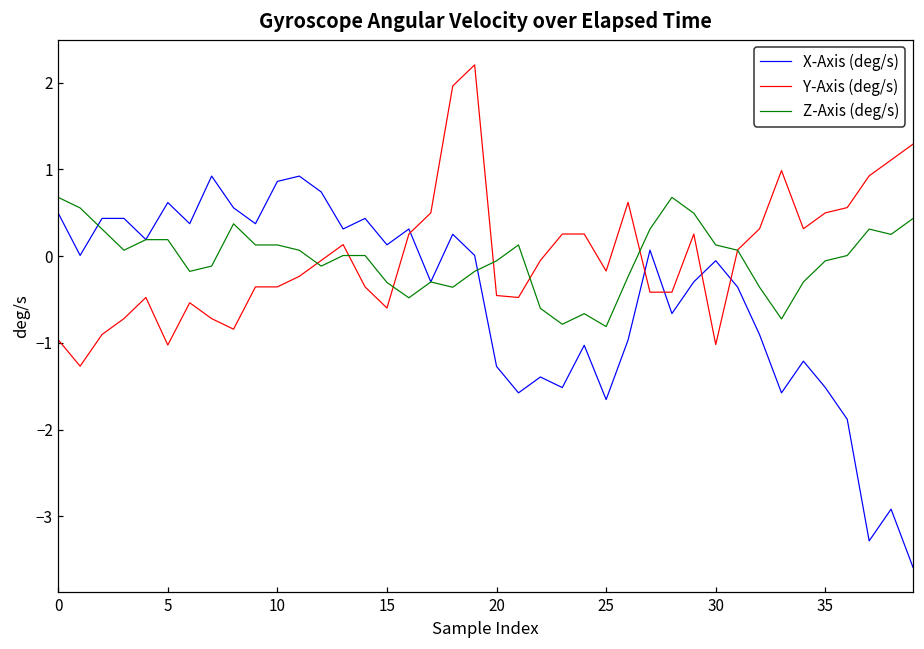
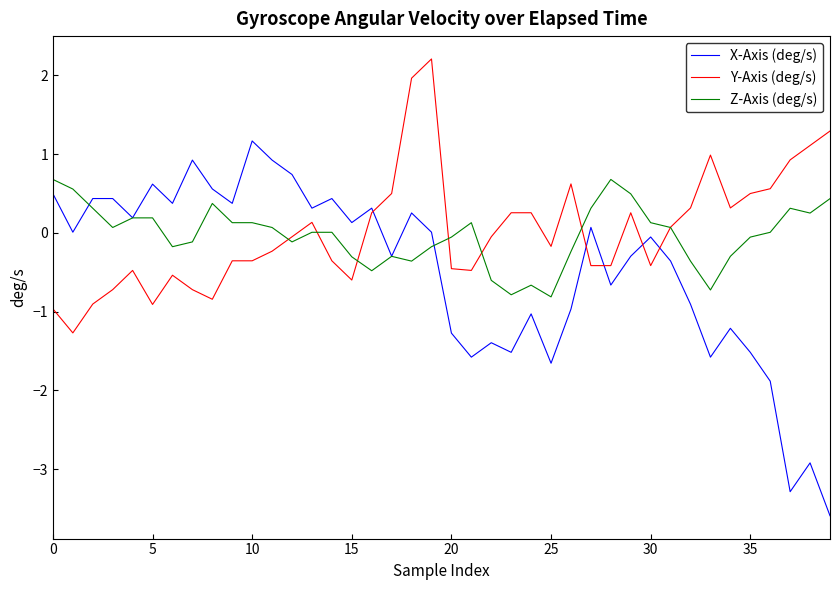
  {
    "X-Axis (deg/s)": {
      "0": 0.5,
      "5": 0.6,
-     "10": 0.9,
+     "10": 1.2,
      "15": 0.1,
      "20": -1.3,
      "25": -1.7,
      "30": -0.1,
      "35": -1.5
    },
    "Y-Axis (deg/s)": {
      "0": -1.0,
-     "5": -1.0,
+     "5": -0.9,
      "10": -0.4,
      "15": -0.6,
      "20": -0.5,
      "25": -0.2,
-     "30": -1.0,
+     "30": -0.4,
      "35": 0.5
    },
    "Z-Axis (deg/s)": {
      "0": 0.7,
      "5": 0.2,
      "10": 0.1,
      "15": -0.3,
      "20": -0.1,
      "25": -0.8,
      "30": 0.1,
      "35": -0.1
    }
  }
